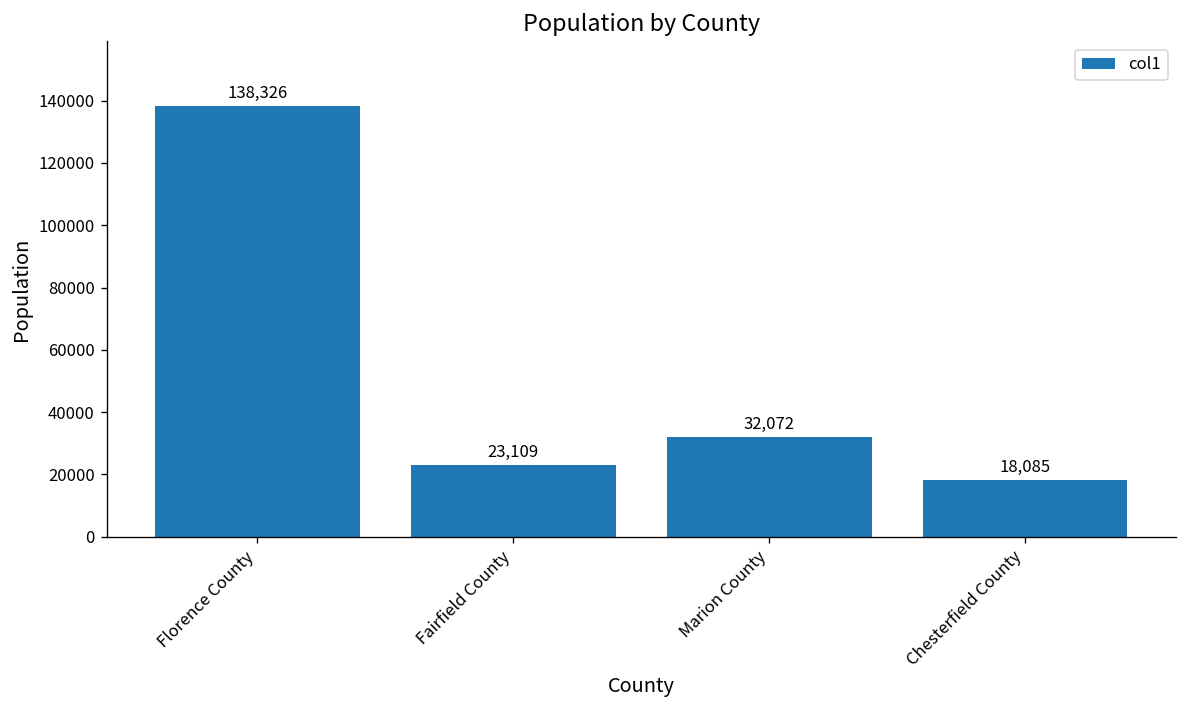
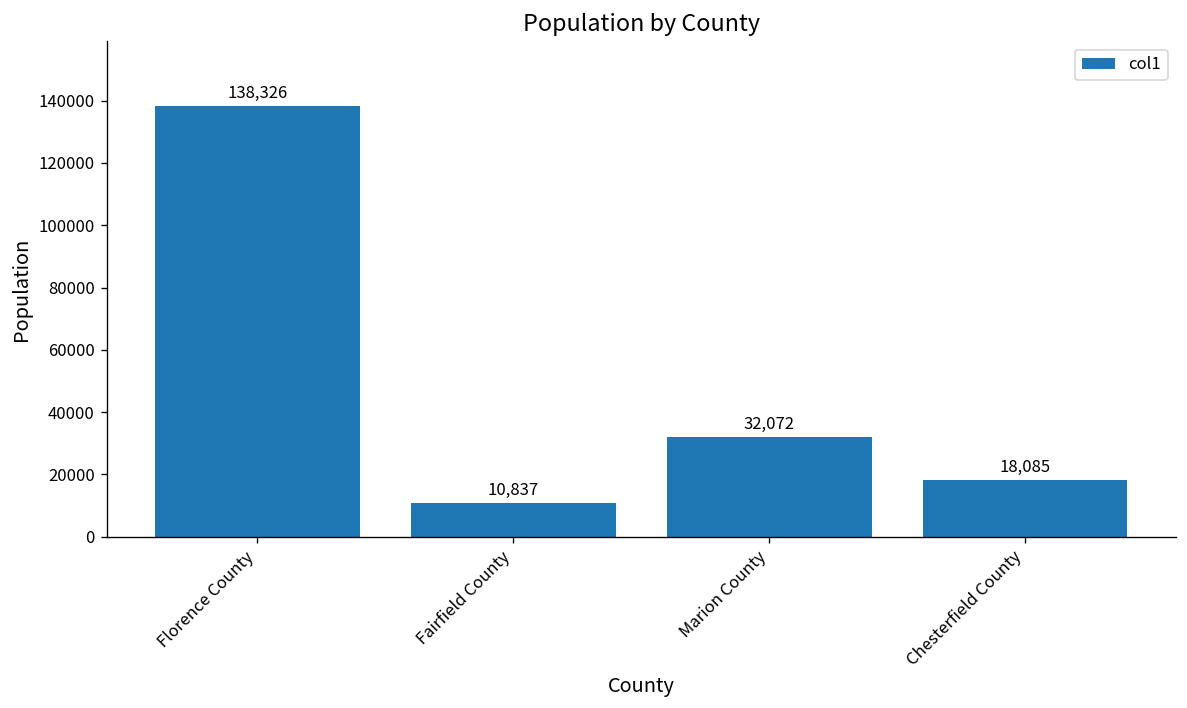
  {
    "Florence County": "138,326",
-   "Fairfield County": "23,109",
+   "Fairfield County": "10,837",
    "Marion County": "32,072",
    "Chesterfield County": "18,085"
  }
